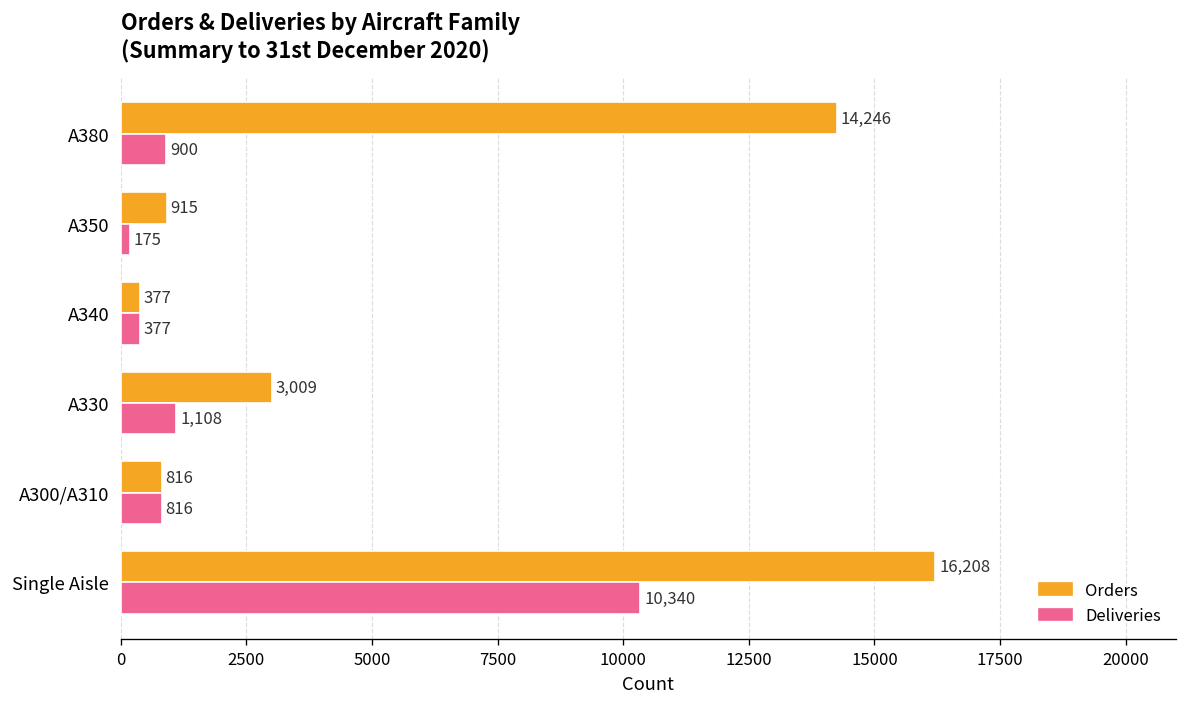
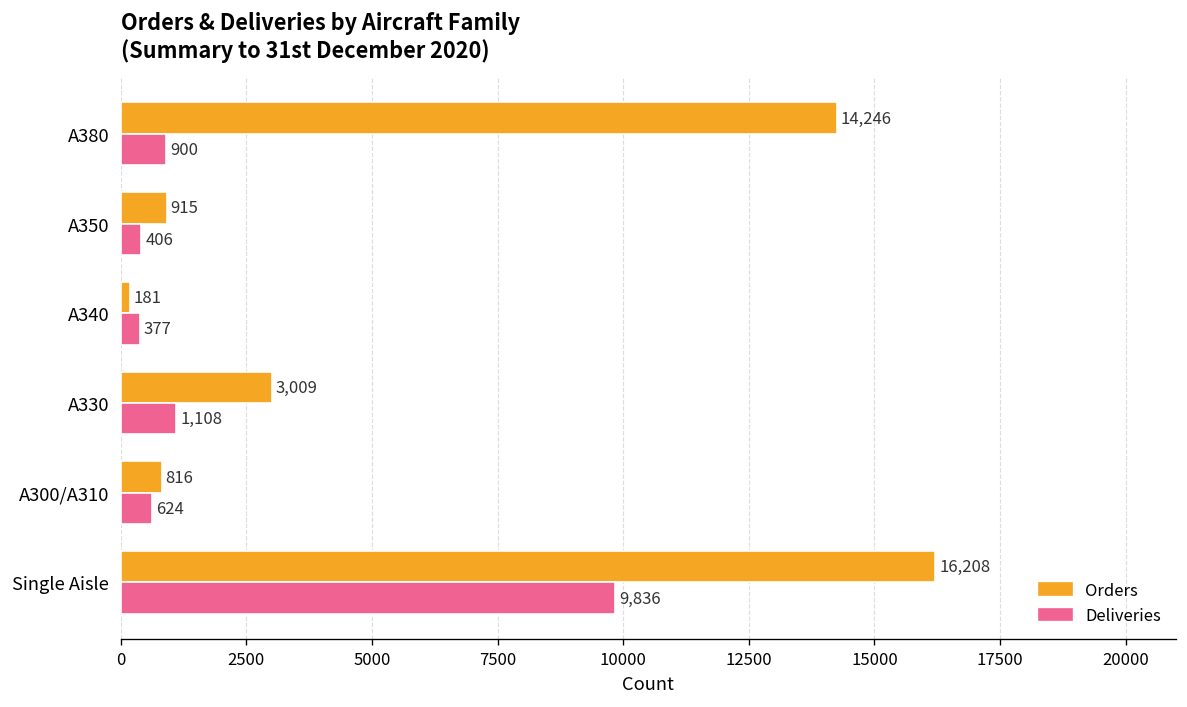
  {
    "Orders": {
      "A380": "14,246",
      "A350": "915",
-     "A340": "377",
+     "A340": "181",
      "A330": "3,009",
      "A300/A310": "816",
      "Single Aisle": "16,208"
    },
    "Deliveries": {
      "A380": "900",
-     "A350": "175",
+     "A350": "406",
      "A340": "377",
      "A330": "1,108",
-     "A300/A310": "816",
-     "Single Aisle": "10,340"
+     "A300/A310": "624",
+     "Single Aisle": "9,836"
    }
  }
